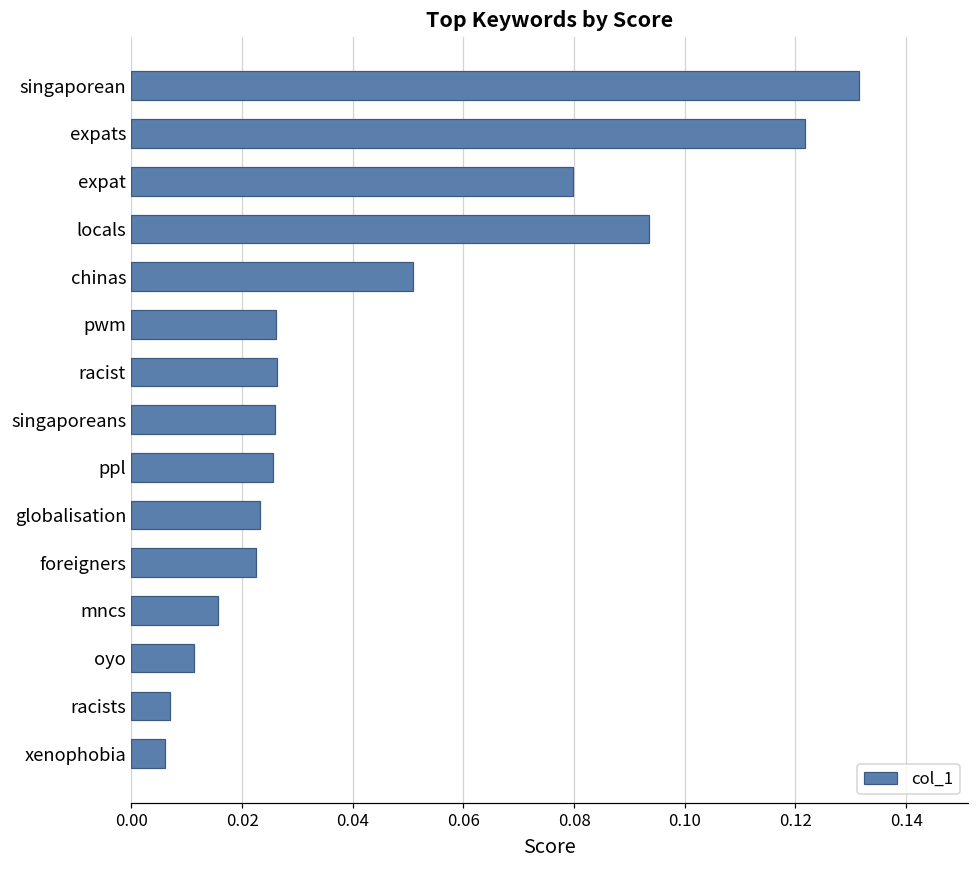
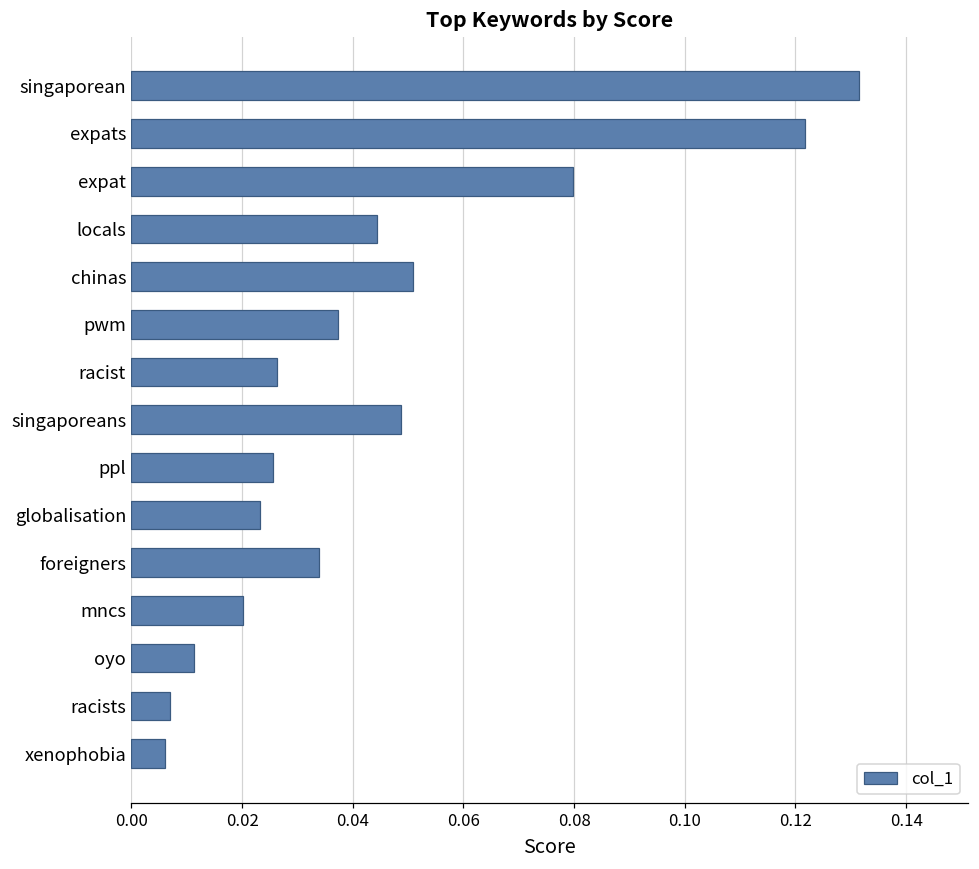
  {
    "singaporean": 0.131,
    "expats": 0.122,
    "expat": 0.080,
-   "locals": 0.094,
+   "locals": 0.044,
    "chinas": 0.051,
-   "pwm": 0.026,
+   "pwm": 0.037,
    "racist": 0.026,
-   "singaporeans": 0.026,
+   "singaporeans": 0.049,
    "ppl": 0.026,
    "globalisation": 0.023,
-   "foreigners": 0.022,
-   "mncs": 0.016,
+   "foreigners": 0.034,
+   "mncs": 0.020,
    "oyo": 0.011,
    "racists": 0.007,
    "xenophobia": 0.006
  }
